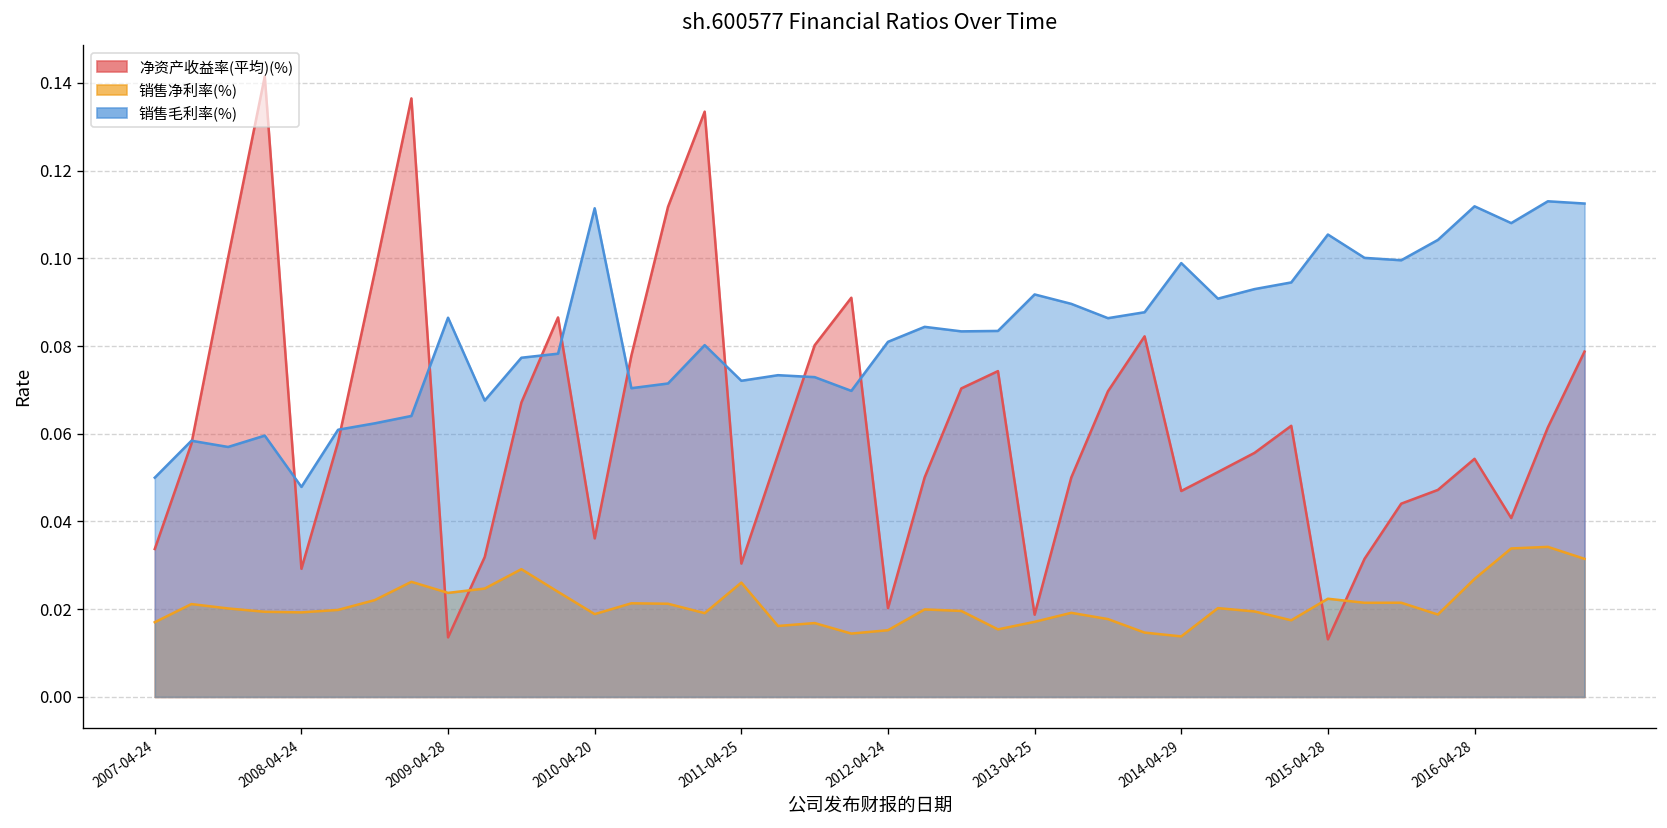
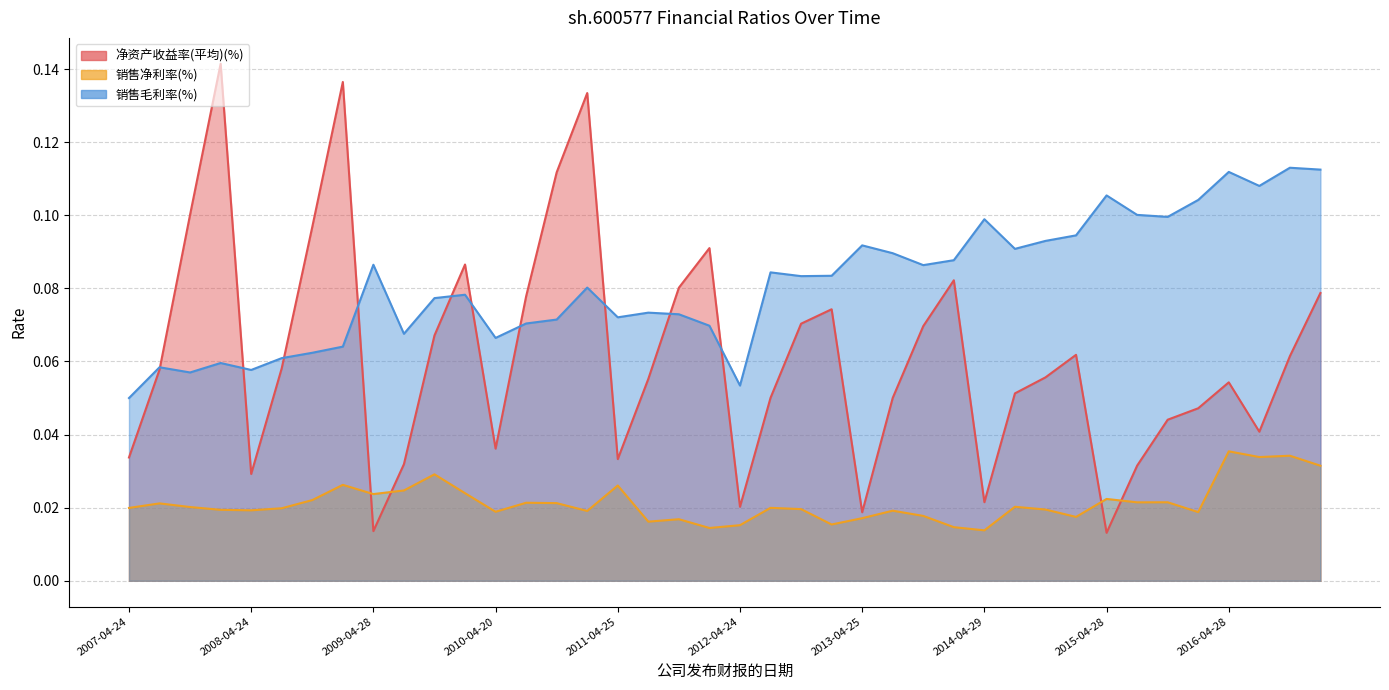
  {
    "净资产收益率(平均)(%)": {
      "2007-04-24": 0.034,
      "2008-04-24": 0.029,
      "2009-04-28": 0.014,
      "2010-04-20": 0.036,
-     "2011-04-25": 0.030,
+     "2011-04-25": 0.033,
      "2012-04-24": 0.020,
      "2013-04-25": 0.019,
-     "2014-04-29": 0.047,
+     "2014-04-29": 0.021,
      "2015-04-28": 0.013,
      "2016-04-28": 0.054
    },
    "销售净利率(%)": {
-     "2007-04-24": 0.017,
+     "2007-04-24": 0.020,
      "2008-04-24": 0.019,
      "2009-04-28": 0.024,
      "2010-04-20": 0.019,
      "2011-04-25": 0.026,
      "2012-04-24": 0.015,
      "2013-04-25": 0.017,
      "2014-04-29": 0.014,
      "2015-04-28": 0.022,
-     "2016-04-28": 0.027
+     "2016-04-28": 0.035
    },
    "销售毛利率(%)": {
      "2007-04-24": 0.050,
-     "2008-04-24": 0.048,
+     "2008-04-24": 0.058,
      "2009-04-28": 0.086,
-     "2010-04-20": 0.111,
+     "2010-04-20": 0.066,
      "2011-04-25": 0.072,
-     "2012-04-24": 0.081,
+     "2012-04-24": 0.053,
      "2013-04-25": 0.092,
      "2014-04-29": 0.099,
      "2015-04-28": 0.105,
      "2016-04-28": 0.112
    }
  }
